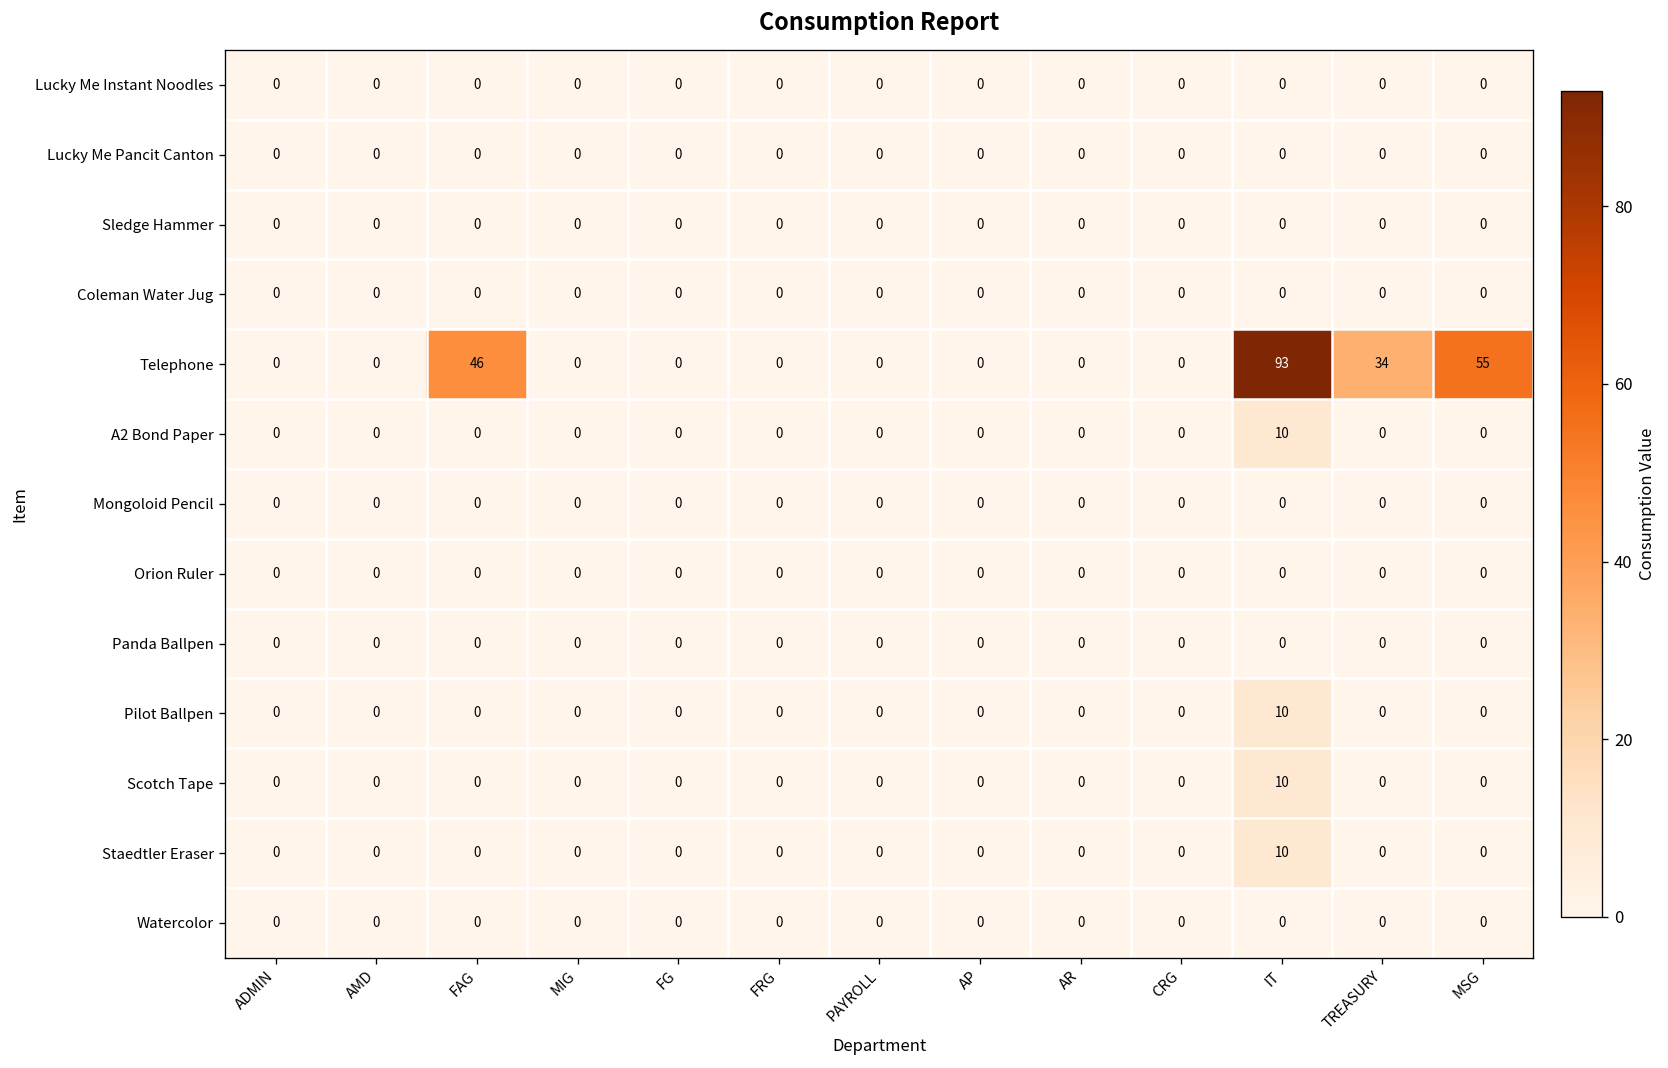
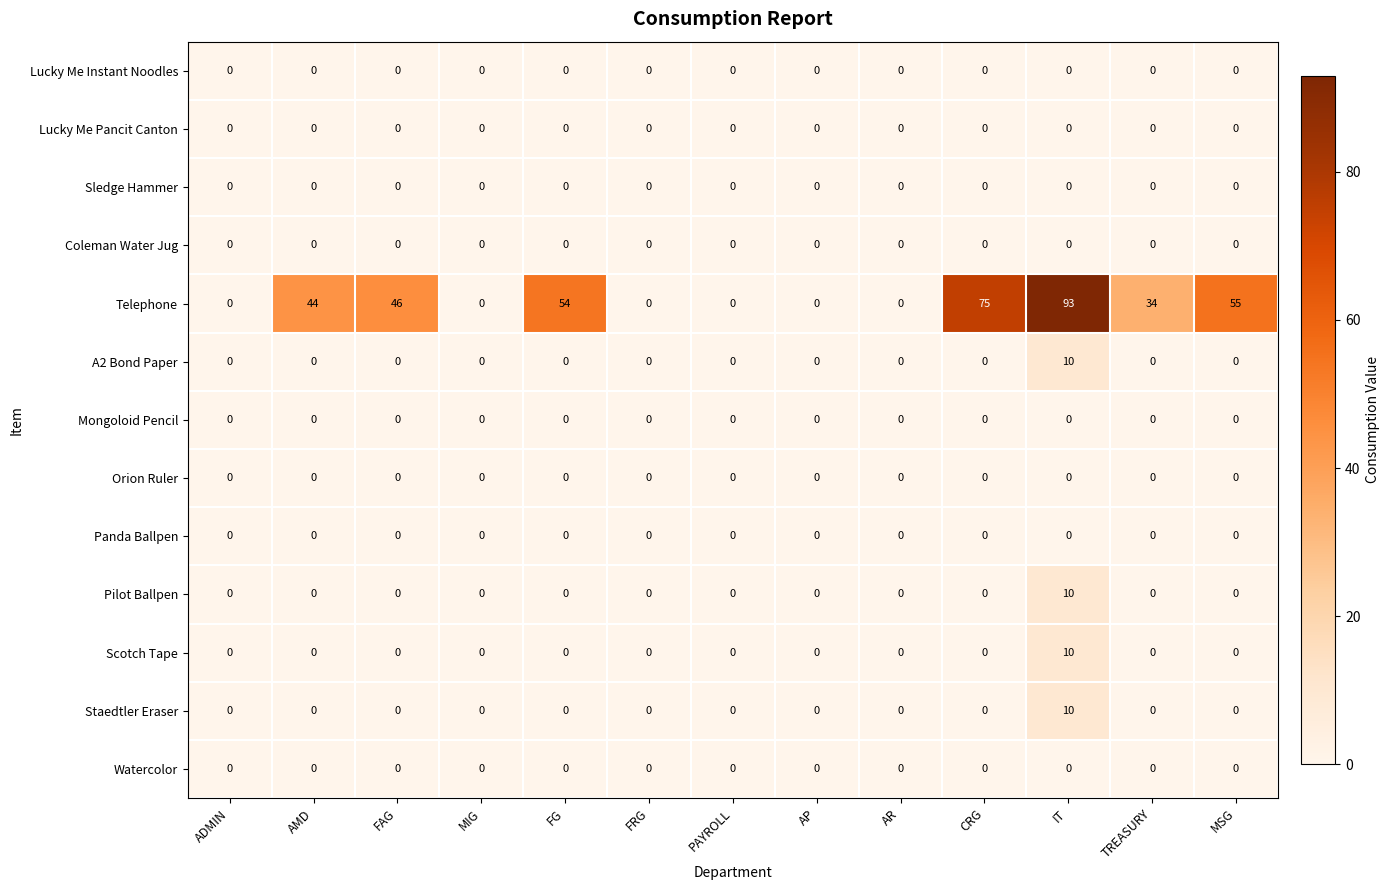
  {
    "Lucky Me Instant Noodles": {
      "ADMIN": 0,
      "AMD": 0,
      "FAG": 0,
      "MIG": 0,
      "FG": 0,
      "FRG": 0,
      "PAYROLL": 0,
      "AP": 0,
      "AR": 0,
      "CRG": 0,
      "IT": 0,
      "TREASURY": 0,
      "MSG": 0
    },
    "Lucky Me Pancit Canton": {
      "ADMIN": 0,
      "AMD": 0,
      "FAG": 0,
      "MIG": 0,
      "FG": 0,
      "FRG": 0,
      "PAYROLL": 0,
      "AP": 0,
      "AR": 0,
      "CRG": 0,
      "IT": 0,
      "TREASURY": 0,
      "MSG": 0
    },
    "Sledge Hammer": {
      "ADMIN": 0,
      "AMD": 0,
      "FAG": 0,
      "MIG": 0,
      "FG": 0,
      "FRG": 0,
      "PAYROLL": 0,
      "AP": 0,
      "AR": 0,
      "CRG": 0,
      "IT": 0,
      "TREASURY": 0,
      "MSG": 0
    },
    "Coleman Water Jug": {
      "ADMIN": 0,
      "AMD": 0,
      "FAG": 0,
      "MIG": 0,
      "FG": 0,
      "FRG": 0,
      "PAYROLL": 0,
      "AP": 0,
      "AR": 0,
      "CRG": 0,
      "IT": 0,
      "TREASURY": 0,
      "MSG": 0
    },
    "Telephone": {
      "ADMIN": 0,
-     "AMD": 0,
+     "AMD": 44,
      "FAG": 46,
      "MIG": 0,
-     "FG": 0,
+     "FG": 54,
      "FRG": 0,
      "PAYROLL": 0,
      "AP": 0,
      "AR": 0,
-     "CRG": 0,
+     "CRG": 75,
      "IT": 93,
      "TREASURY": 34,
      "MSG": 55
    },
    "A2 Bond Paper": {
      "ADMIN": 0,
      "AMD": 0,
      "FAG": 0,
      "MIG": 0,
      "FG": 0,
      "FRG": 0,
      "PAYROLL": 0,
      "AP": 0,
      "AR": 0,
      "CRG": 0,
      "IT": 10,
      "TREASURY": 0,
      "MSG": 0
    },
    "Mongoloid Pencil": {
      "ADMIN": 0,
      "AMD": 0,
      "FAG": 0,
      "MIG": 0,
      "FG": 0,
      "FRG": 0,
      "PAYROLL": 0,
      "AP": 0,
      "AR": 0,
      "CRG": 0,
      "IT": 0,
      "TREASURY": 0,
      "MSG": 0
    },
    "Orion Ruler": {
      "ADMIN": 0,
      "AMD": 0,
      "FAG": 0,
      "MIG": 0,
      "FG": 0,
      "FRG": 0,
      "PAYROLL": 0,
      "AP": 0,
      "AR": 0,
      "CRG": 0,
      "IT": 0,
      "TREASURY": 0,
      "MSG": 0
    },
    "Panda Ballpen": {
      "ADMIN": 0,
      "AMD": 0,
      "FAG": 0,
      "MIG": 0,
      "FG": 0,
      "FRG": 0,
      "PAYROLL": 0,
      "AP": 0,
      "AR": 0,
      "CRG": 0,
      "IT": 0,
      "TREASURY": 0,
      "MSG": 0
    },
    "Pilot Ballpen": {
      "ADMIN": 0,
      "AMD": 0,
      "FAG": 0,
      "MIG": 0,
      "FG": 0,
      "FRG": 0,
      "PAYROLL": 0,
      "AP": 0,
      "AR": 0,
      "CRG": 0,
      "IT": 10,
      "TREASURY": 0,
      "MSG": 0
    },
    "Scotch Tape": {
      "ADMIN": 0,
      "AMD": 0,
      "FAG": 0,
      "MIG": 0,
      "FG": 0,
      "FRG": 0,
      "PAYROLL": 0,
      "AP": 0,
      "AR": 0,
      "CRG": 0,
      "IT": 10,
      "TREASURY": 0,
      "MSG": 0
    },
    "Staedtler Eraser": {
      "ADMIN": 0,
      "AMD": 0,
      "FAG": 0,
      "MIG": 0,
      "FG": 0,
      "FRG": 0,
      "PAYROLL": 0,
      "AP": 0,
      "AR": 0,
      "CRG": 0,
      "IT": 10,
      "TREASURY": 0,
      "MSG": 0
    },
    "Watercolor": {
      "ADMIN": 0,
      "AMD": 0,
      "FAG": 0,
      "MIG": 0,
      "FG": 0,
      "FRG": 0,
      "PAYROLL": 0,
      "AP": 0,
      "AR": 0,
      "CRG": 0,
      "IT": 0,
      "TREASURY": 0,
      "MSG": 0
    }
  }
